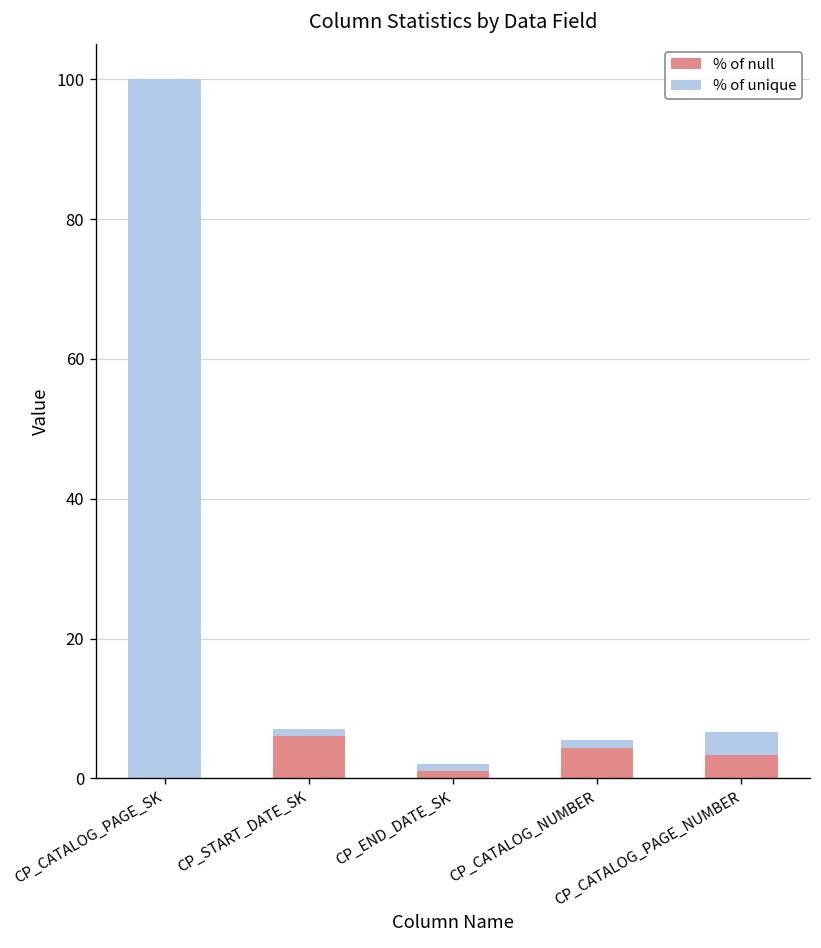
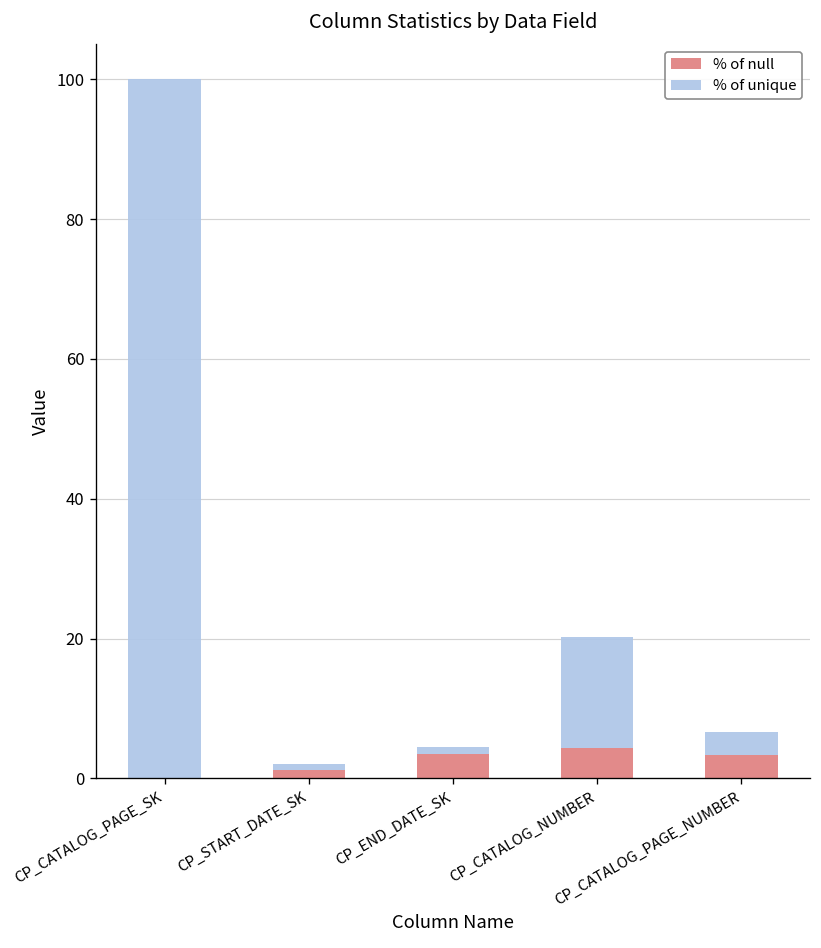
  {
    "% of null": {
      "CP_CATALOG_PAGE_SK": 0,
-     "CP_START_DATE_SK": 6,
-     "CP_END_DATE_SK": 1,
+     "CP_START_DATE_SK": 1,
+     "CP_END_DATE_SK": 4,
      "CP_CATALOG_NUMBER": 4,
      "CP_CATALOG_PAGE_NUMBER": 3
    },
    "% of unique": {
      "CP_CATALOG_PAGE_SK": 100,
      "CP_START_DATE_SK": 1,
      "CP_END_DATE_SK": 1,
-     "CP_CATALOG_NUMBER": 1,
+     "CP_CATALOG_NUMBER": 16,
      "CP_CATALOG_PAGE_NUMBER": 3
    }
  }
